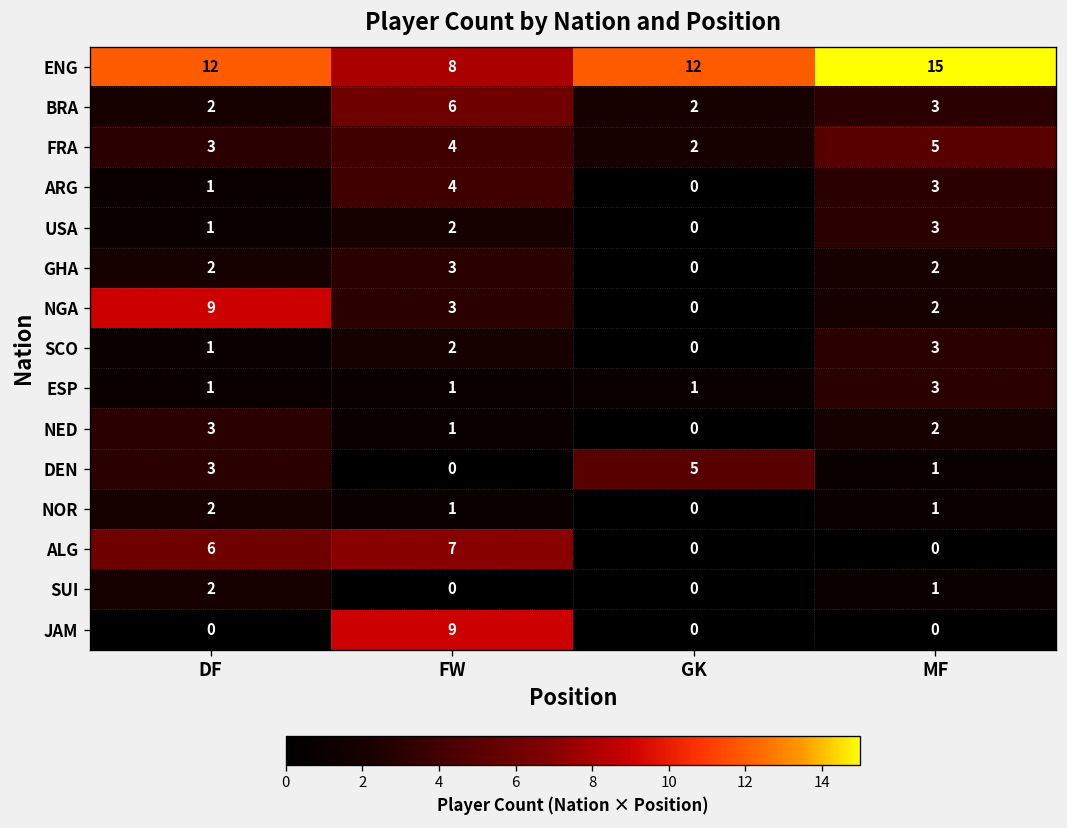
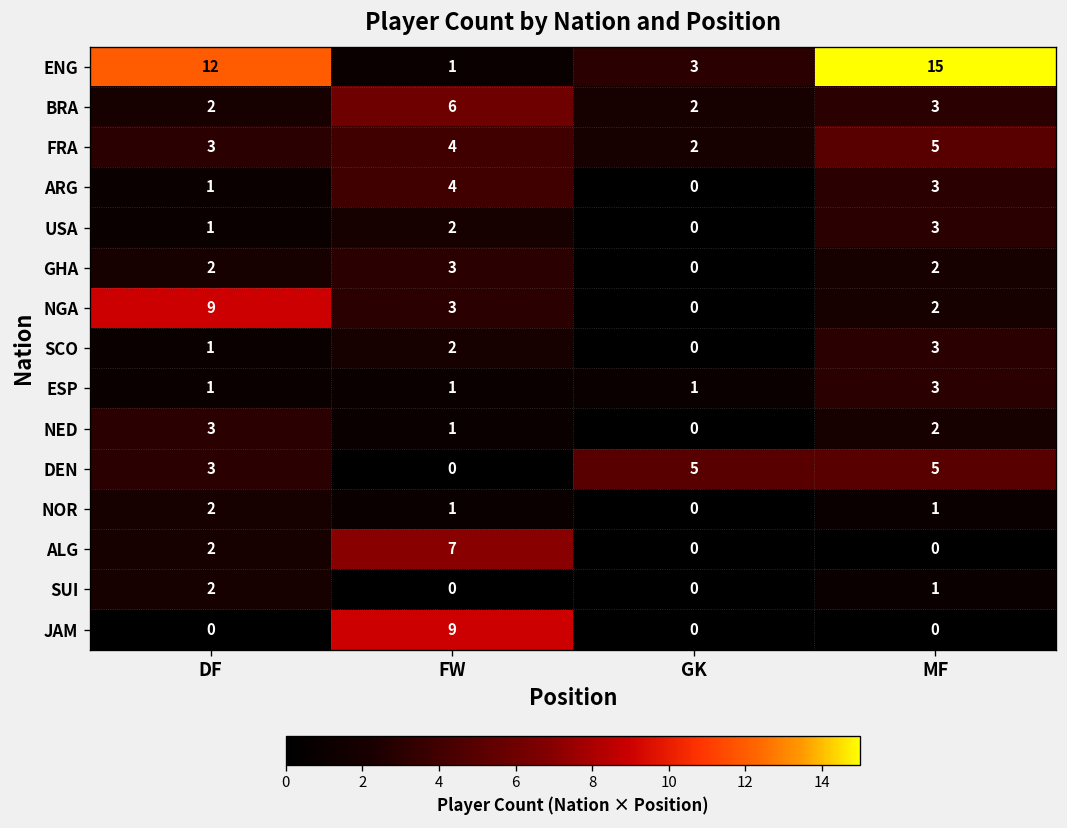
  {
    "ENG": {
      "DF": 12,
-     "FW": 8,
-     "GK": 12,
+     "FW": 1,
+     "GK": 3,
      "MF": 15
    },
    "BRA": {
      "DF": 2,
      "FW": 6,
      "GK": 2,
      "MF": 3
    },
    "FRA": {
      "DF": 3,
      "FW": 4,
      "GK": 2,
      "MF": 5
    },
    "ARG": {
      "DF": 1,
      "FW": 4,
      "GK": 0,
      "MF": 3
    },
    "USA": {
      "DF": 1,
      "FW": 2,
      "GK": 0,
      "MF": 3
    },
    "GHA": {
      "DF": 2,
      "FW": 3,
      "GK": 0,
      "MF": 2
    },
    "NGA": {
      "DF": 9,
      "FW": 3,
      "GK": 0,
      "MF": 2
    },
    "SCO": {
      "DF": 1,
      "FW": 2,
      "GK": 0,
      "MF": 3
    },
    "ESP": {
      "DF": 1,
      "FW": 1,
      "GK": 1,
      "MF": 3
    },
    "NED": {
      "DF": 3,
      "FW": 1,
      "GK": 0,
      "MF": 2
    },
    "DEN": {
      "DF": 3,
      "FW": 0,
      "GK": 5,
-     "MF": 1
+     "MF": 5
    },
    "NOR": {
      "DF": 2,
      "FW": 1,
      "GK": 0,
      "MF": 1
    },
    "ALG": {
-     "DF": 6,
+     "DF": 2,
      "FW": 7,
      "GK": 0,
      "MF": 0
    },
    "SUI": {
      "DF": 2,
      "FW": 0,
      "GK": 0,
      "MF": 1
    },
    "JAM": {
      "DF": 0,
      "FW": 9,
      "GK": 0,
      "MF": 0
    }
  }
